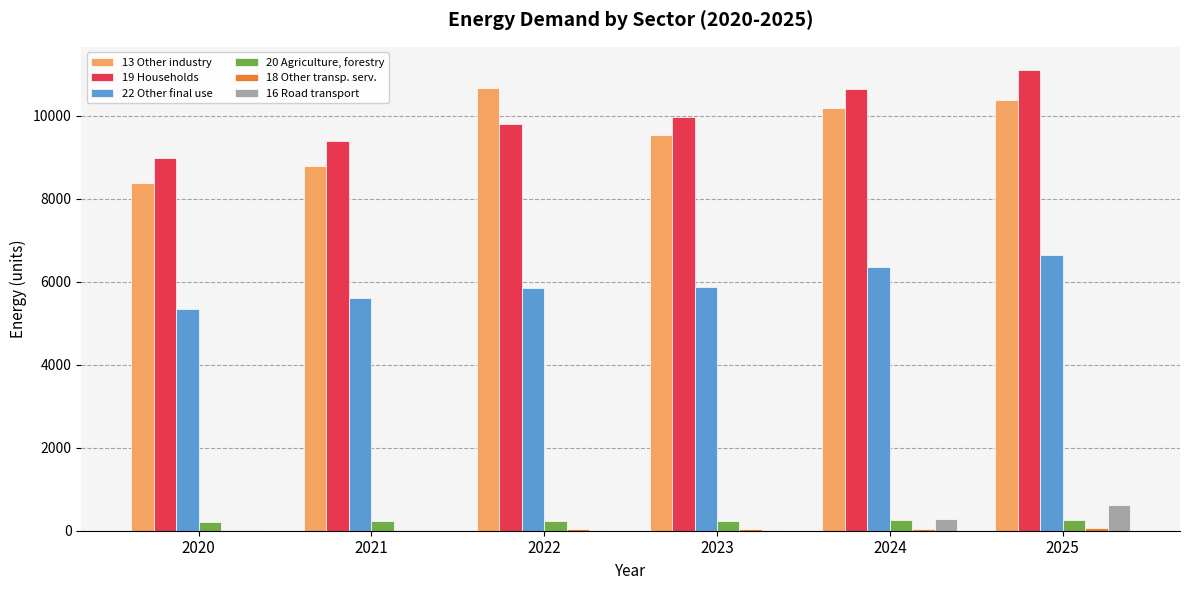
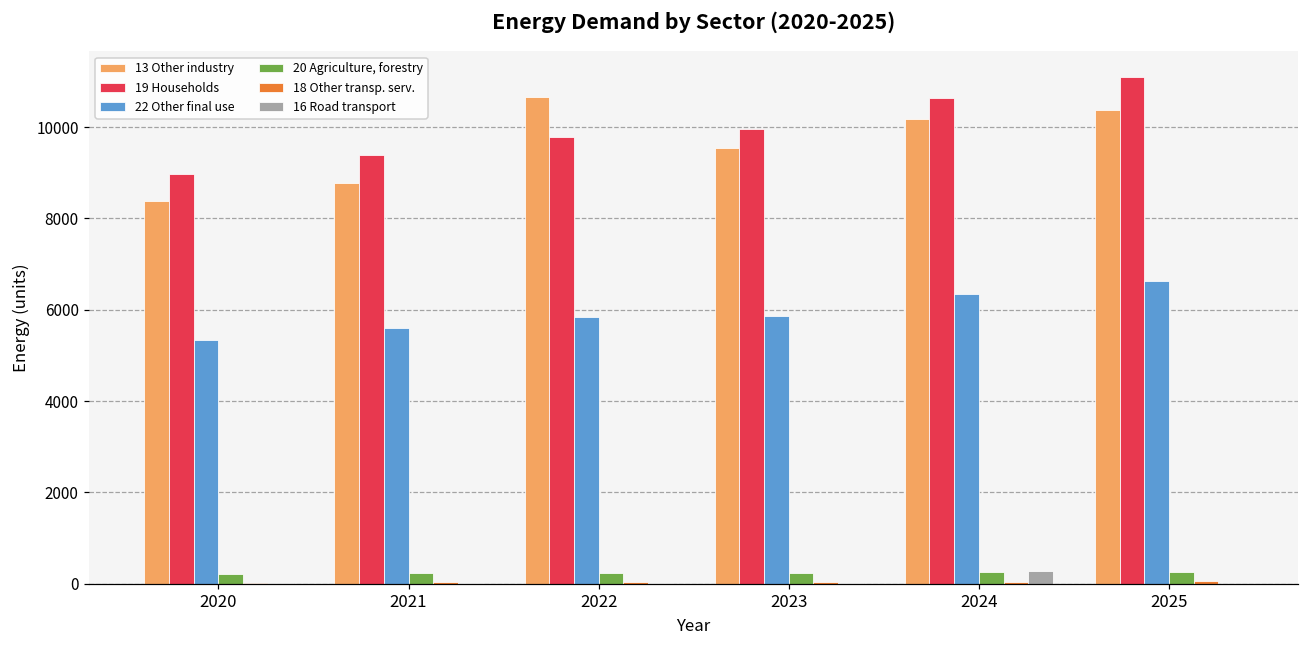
  {
    "13 Other industry": {
      "2020": 8400,
      "2021": 8800,
      "2022": 10700,
      "2023": 9500,
      "2024": 10200,
      "2025": 10400
    },
    "19 Households": {
      "2020": 9000,
      "2021": 9400,
      "2022": 9800,
      "2023": 10000,
      "2024": 10600,
      "2025": 11100
    },
    "22 Other final use": {
      "2020": 5300,
      "2021": 5600,
      "2022": 5800,
      "2023": 5900,
      "2024": 6400,
      "2025": 6600
    },
    "20 Agriculture, forestry": {
      "2020": 200,
      "2021": 200,
      "2022": 200,
      "2023": 200,
      "2024": 300,
      "2025": 300
    },
    "16 Road transport": {
      "2024": 300,
-     "2025": 600
+     "2025": 0
    }
  }
